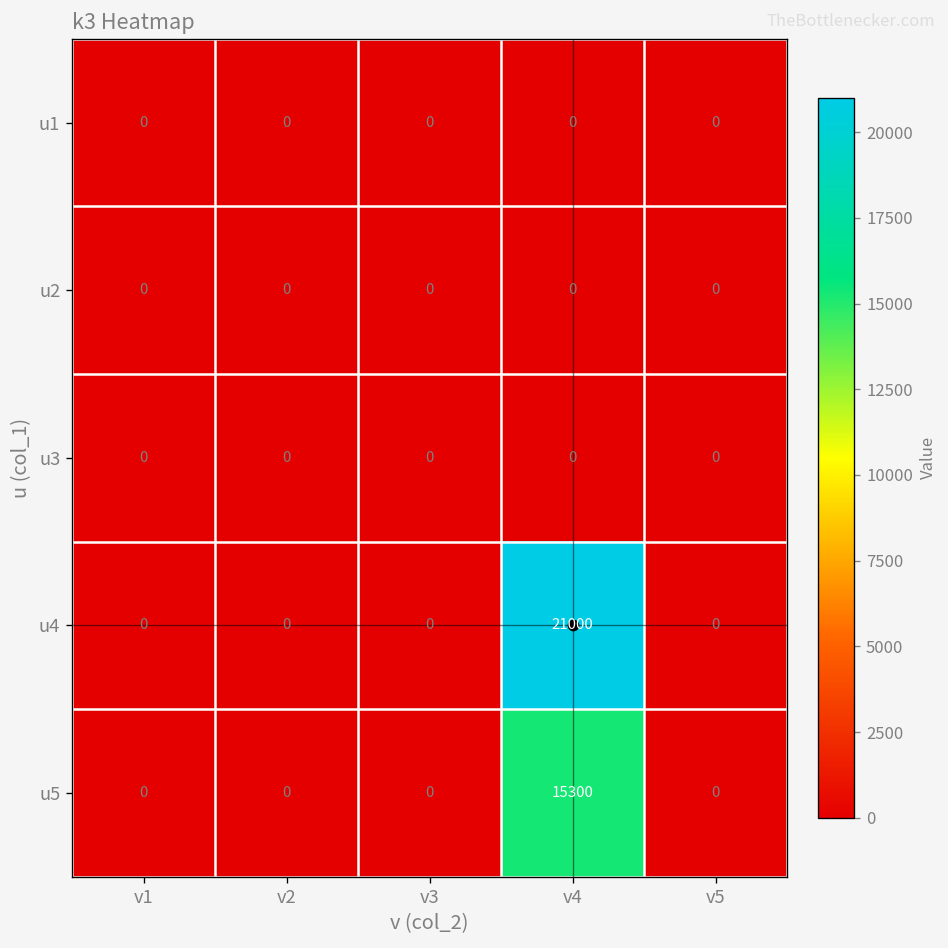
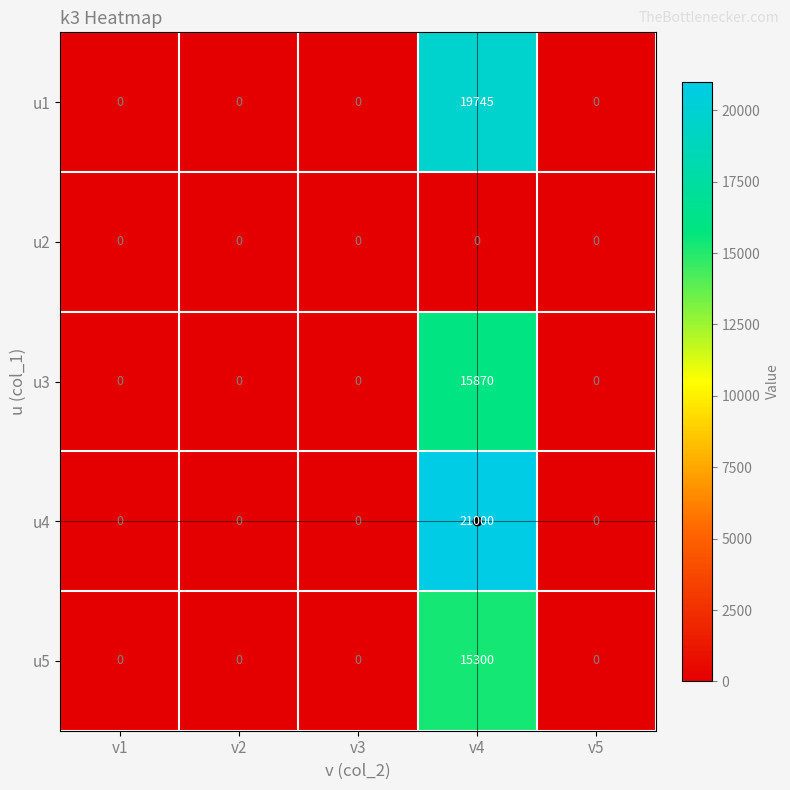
  {
    "u1": {
      "v1": 0,
      "v2": 0,
      "v3": 0,
-     "v4": 0,
+     "v4": 19745,
      "v5": 0
    },
    "u2": {
      "v1": 0,
      "v2": 0,
      "v3": 0,
      "v4": 0,
      "v5": 0
    },
    "u3": {
      "v1": 0,
      "v2": 0,
      "v3": 0,
-     "v4": 0,
+     "v4": 15870,
      "v5": 0
    },
    "u4": {
      "v1": 0,
      "v2": 0,
      "v3": 0,
      "v5": 0
    },
    "u5": {
      "v1": 0,
      "v2": 0,
      "v3": 0,
      "v4": 15300,
      "v5": 0
    }
  }
